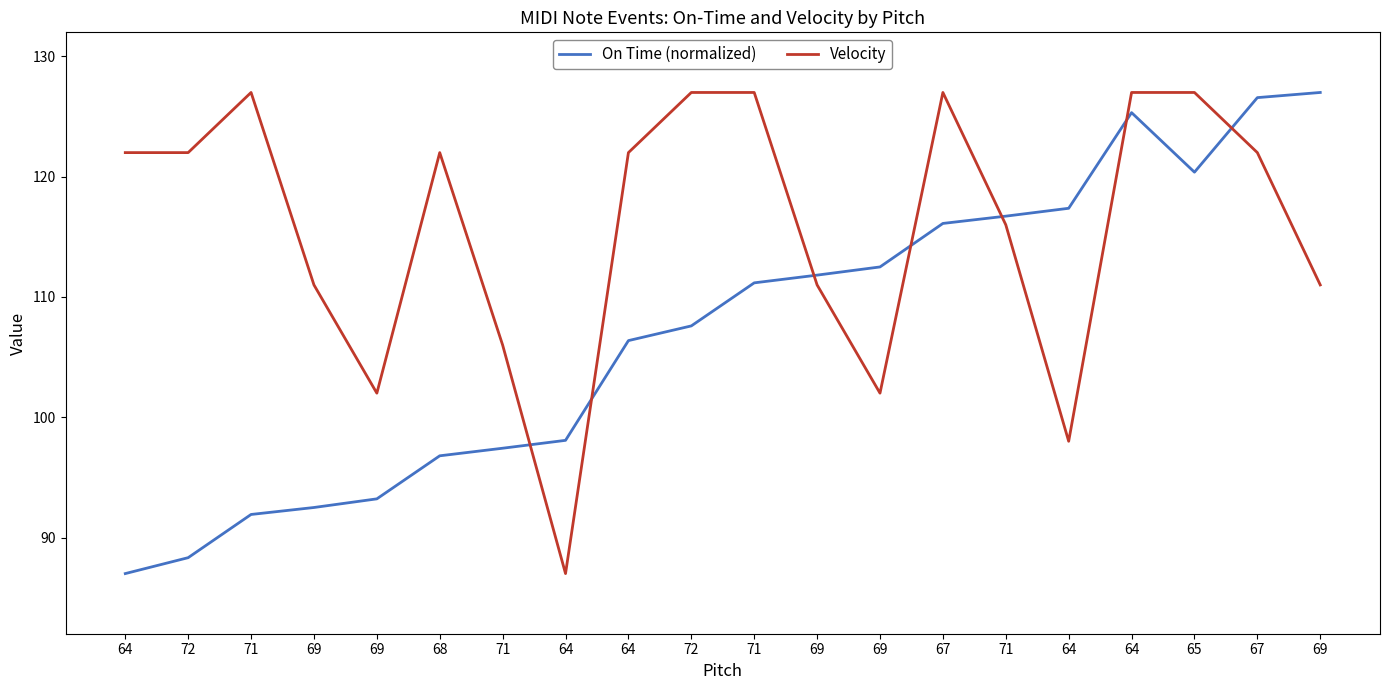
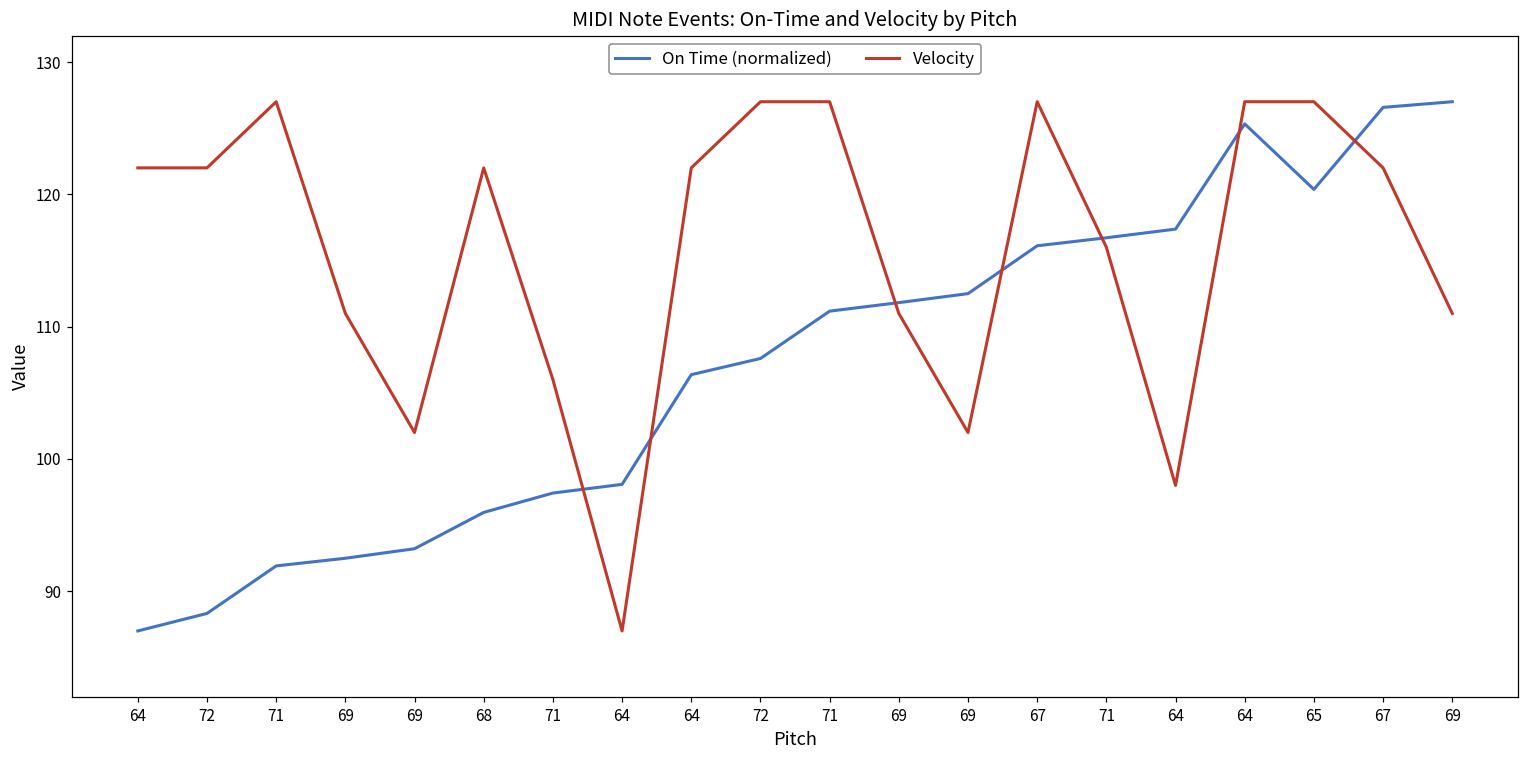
  {
    "On Time (normalized)": {
-     "68": 96.8,
+     "68": 96.0,
      "65": 120.4
    },
    "Velocity": {
      "68": 122.0,
      "65": 127.0
    }
  }
